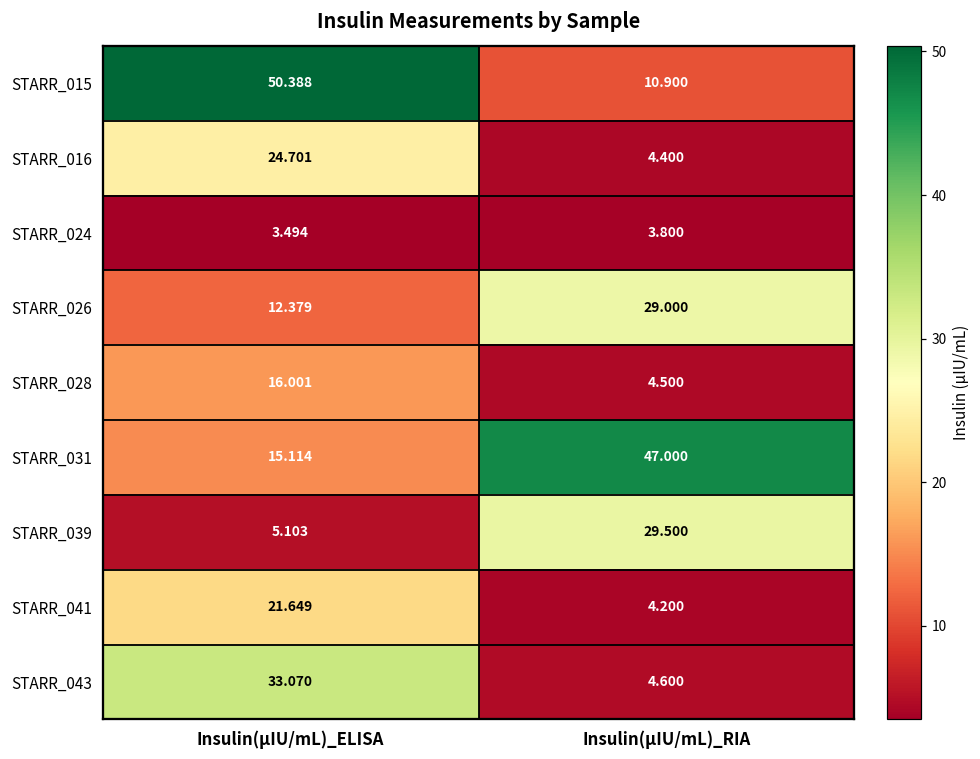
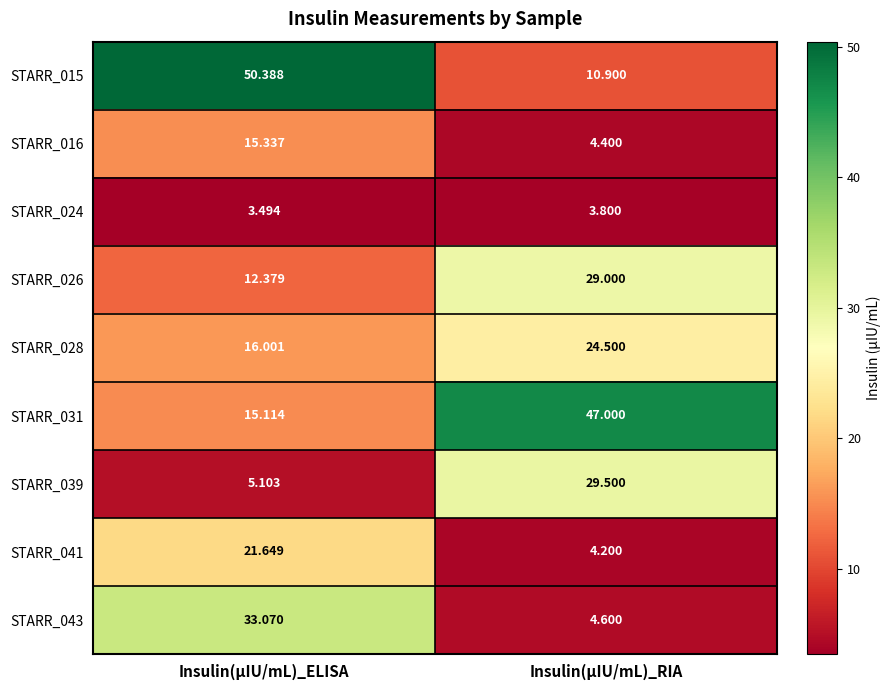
  {
    "STARR_015": {
      "Insulin(µIU/mL)_ELISA": 50.388,
      "Insulin(µIU/mL)_RIA": 10.900
    },
    "STARR_016": {
-     "Insulin(µIU/mL)_ELISA": 24.701,
+     "Insulin(µIU/mL)_ELISA": 15.337,
      "Insulin(µIU/mL)_RIA": 4.400
    },
    "STARR_024": {
      "Insulin(µIU/mL)_ELISA": 3.494,
      "Insulin(µIU/mL)_RIA": 3.800
    },
    "STARR_026": {
      "Insulin(µIU/mL)_ELISA": 12.379,
      "Insulin(µIU/mL)_RIA": 29.000
    },
    "STARR_028": {
      "Insulin(µIU/mL)_ELISA": 16.001,
-     "Insulin(µIU/mL)_RIA": 4.500
+     "Insulin(µIU/mL)_RIA": 24.500
    },
    "STARR_031": {
      "Insulin(µIU/mL)_ELISA": 15.114,
      "Insulin(µIU/mL)_RIA": 47.000
    },
    "STARR_039": {
      "Insulin(µIU/mL)_ELISA": 5.103,
      "Insulin(µIU/mL)_RIA": 29.500
    },
    "STARR_041": {
      "Insulin(µIU/mL)_ELISA": 21.649,
      "Insulin(µIU/mL)_RIA": 4.200
    },
    "STARR_043": {
      "Insulin(µIU/mL)_ELISA": 33.070,
      "Insulin(µIU/mL)_RIA": 4.600
    }
  }
